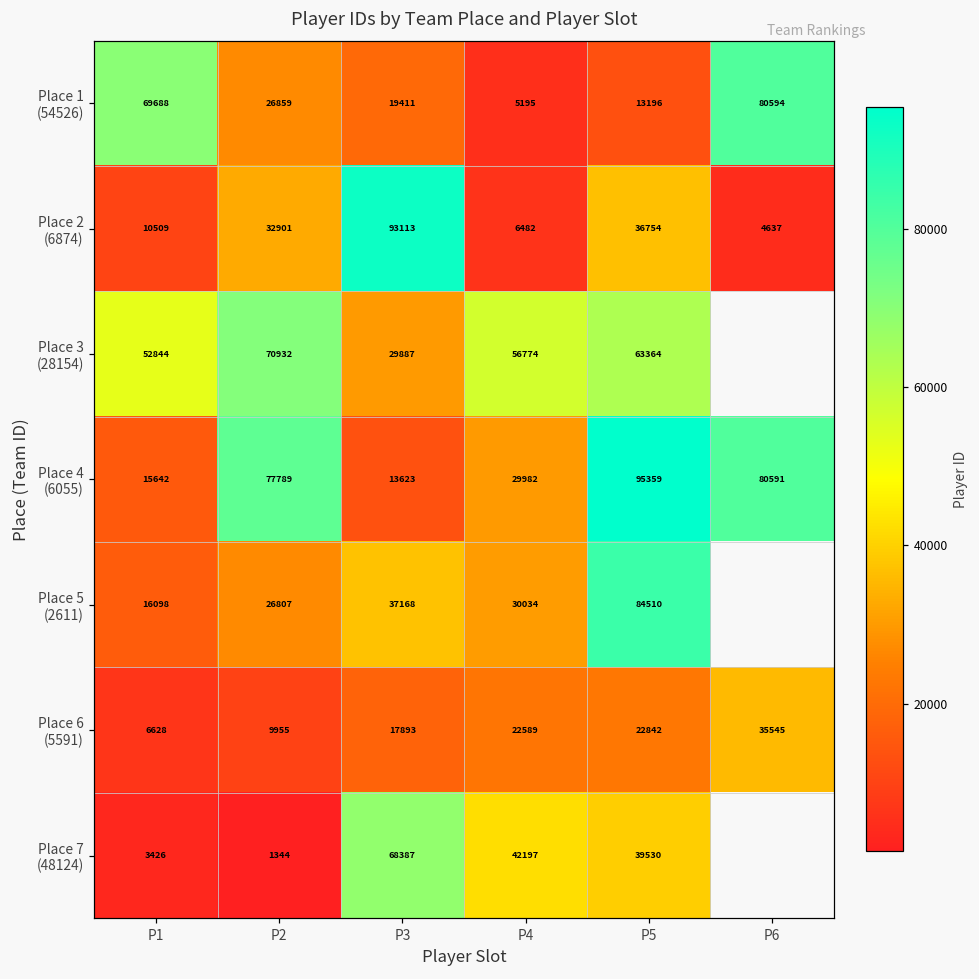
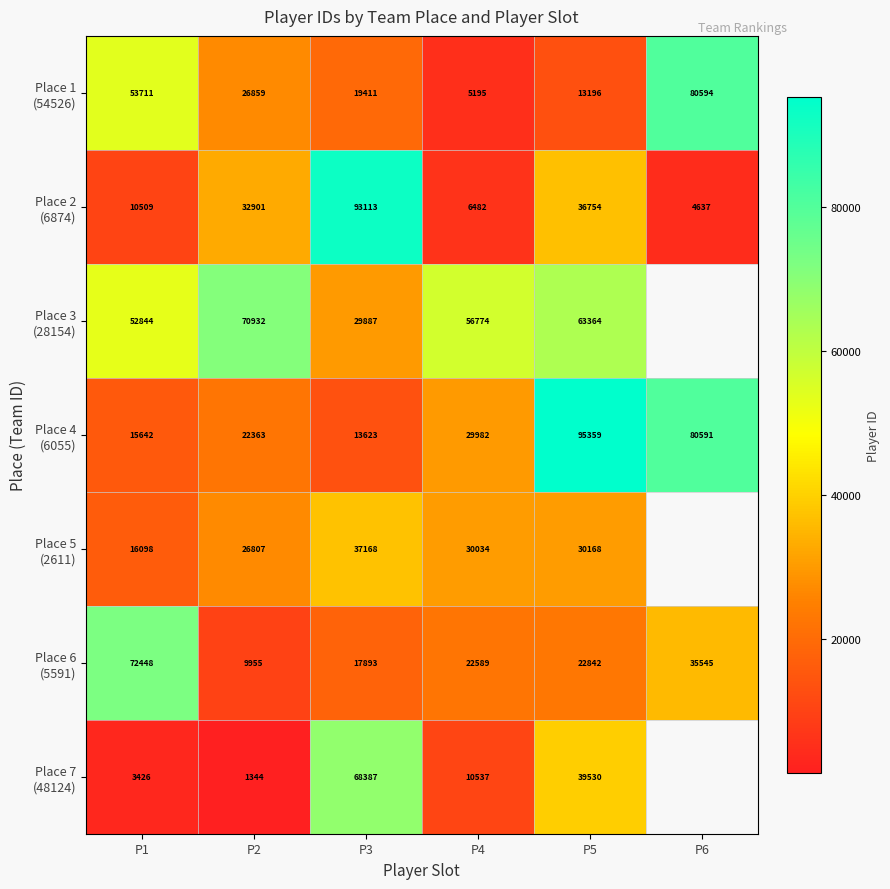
  {
    "Place 1 (54526)": {
-     "P1": 69688,
+     "P1": 53711,
      "P2": 26859,
      "P3": 19411,
      "P4": 5195,
      "P5": 13196,
      "P6": 80594
    },
    "Place 2 (6874)": {
      "P1": 10509,
      "P2": 32901,
      "P3": 93113,
      "P4": 6482,
      "P5": 36754,
      "P6": 4637
    },
    "Place 3 (28154)": {
      "P1": 52844,
      "P2": 70932,
      "P3": 29887,
      "P4": 56774,
      "P5": 63364
    },
    "Place 4 (6055)": {
      "P1": 15642,
-     "P2": 77789,
+     "P2": 22363,
      "P3": 13623,
      "P4": 29982,
      "P5": 95359,
      "P6": 80591
    },
    "Place 5 (2611)": {
      "P1": 16098,
      "P2": 26807,
      "P3": 37168,
      "P4": 30034,
-     "P5": 84510
+     "P5": 30168
    },
    "Place 6 (5591)": {
-     "P1": 6628,
+     "P1": 72448,
      "P2": 9955,
      "P3": 17893,
      "P4": 22589,
      "P5": 22842,
      "P6": 35545
    },
    "Place 7 (48124)": {
      "P1": 3426,
      "P2": 1344,
      "P3": 68387,
-     "P4": 42197,
+     "P4": 10537,
      "P5": 39530
    }
  }
